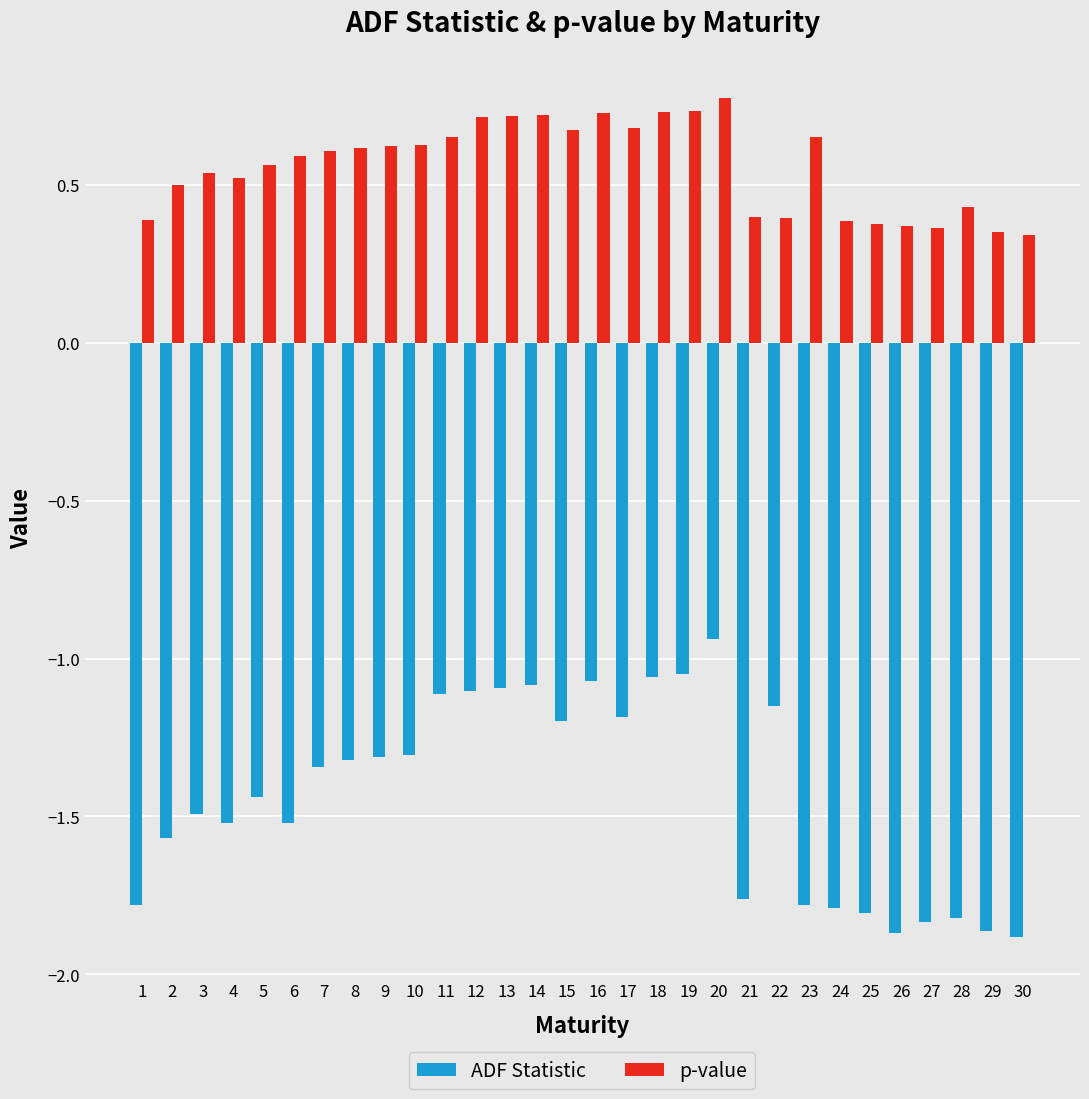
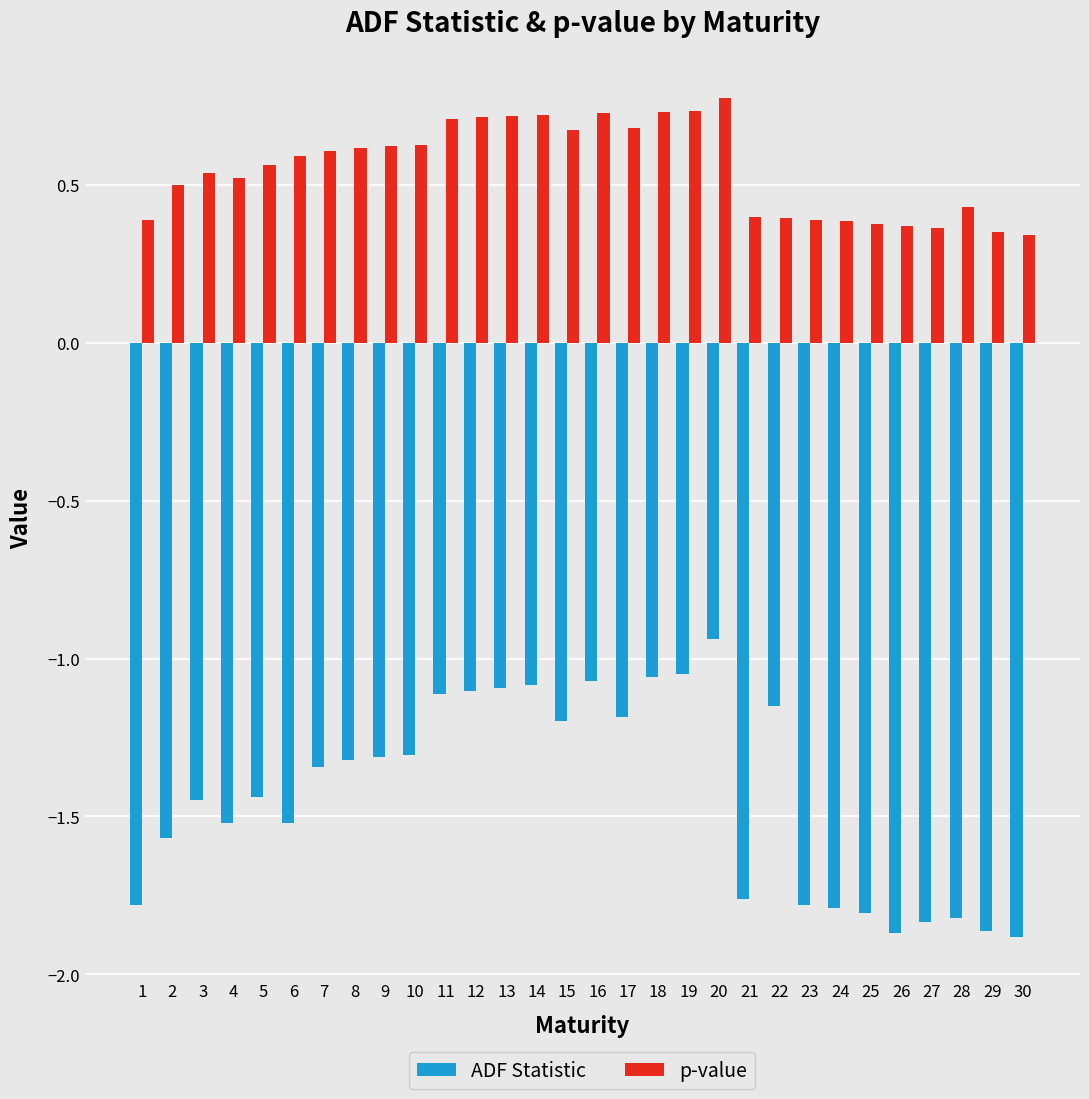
  {
    "ADF Statistic": {
      "1": -1.78,
      "2": -1.57,
-     "3": -1.49,
+     "3": -1.45,
      "4": -1.52,
      "5": -1.44,
      "6": -1.52,
      "7": -1.34,
      "8": -1.32,
      "9": -1.31,
      "10": -1.31,
      "11": -1.11,
      "12": -1.10,
      "13": -1.09,
      "14": -1.08,
      "15": -1.20,
      "16": -1.07,
      "17": -1.18,
      "18": -1.06,
      "19": -1.05,
      "20": -0.94,
      "21": -1.76,
      "22": -1.15,
      "23": -1.78,
      "24": -1.79,
      "25": -1.81,
      "26": -1.87,
      "27": -1.84,
      "28": -1.82,
      "29": -1.86,
      "30": -1.88
    },
    "p-value": {
      "1": 0.39,
      "2": 0.50,
      "3": 0.54,
      "4": 0.52,
      "5": 0.56,
      "6": 0.59,
      "7": 0.61,
      "8": 0.62,
      "9": 0.62,
      "10": 0.63,
-     "11": 0.65,
+     "11": 0.71,
      "12": 0.71,
      "13": 0.72,
      "14": 0.72,
      "15": 0.67,
      "16": 0.73,
      "17": 0.68,
      "18": 0.73,
      "19": 0.74,
      "20": 0.78,
      "21": 0.40,
      "22": 0.40,
-     "23": 0.65,
+     "23": 0.39,
      "24": 0.39,
      "25": 0.38,
      "26": 0.37,
      "27": 0.36,
      "28": 0.43,
      "29": 0.35,
      "30": 0.34
    }
  }
